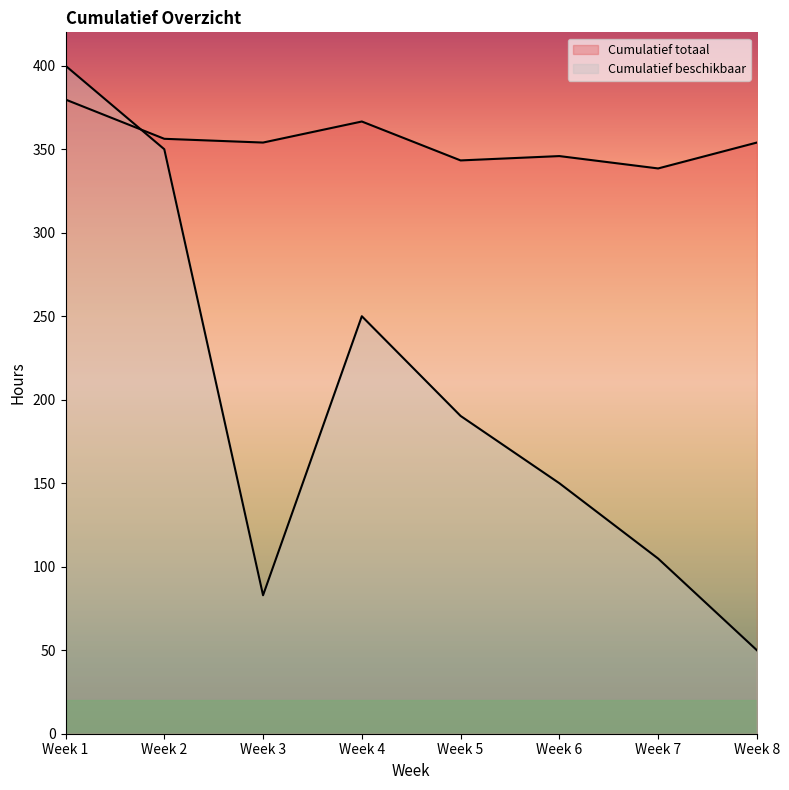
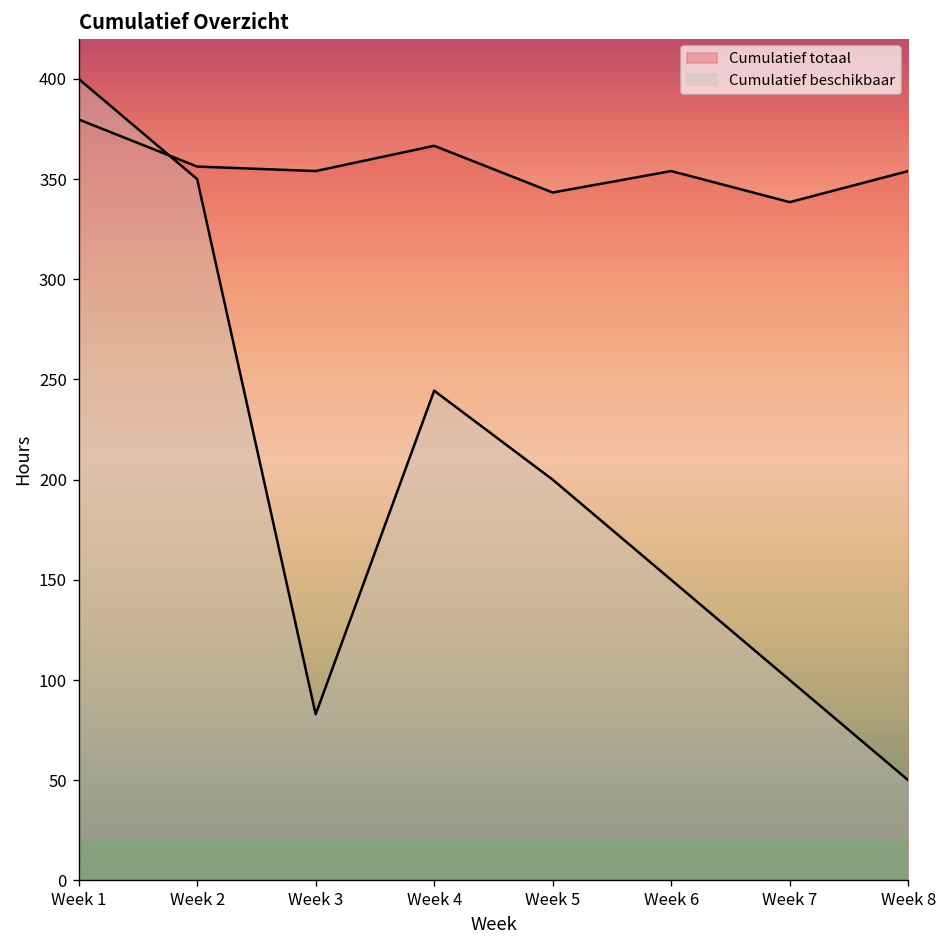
  {
    "Cumulatief totaal": {
      "Week 1": 380,
      "Week 2": 356,
      "Week 3": 354,
      "Week 4": 367,
      "Week 5": 343,
-     "Week 6": 346,
+     "Week 6": 354,
      "Week 7": 339,
      "Week 8": 354
    },
    "Cumulatief beschikbaar": {
      "Week 1": 400,
      "Week 2": 350,
      "Week 3": 83,
-     "Week 4": 250,
-     "Week 5": 190,
+     "Week 4": 244,
+     "Week 5": 200,
      "Week 6": 150,
-     "Week 7": 105,
+     "Week 7": 100,
      "Week 8": 50
    }
  }
